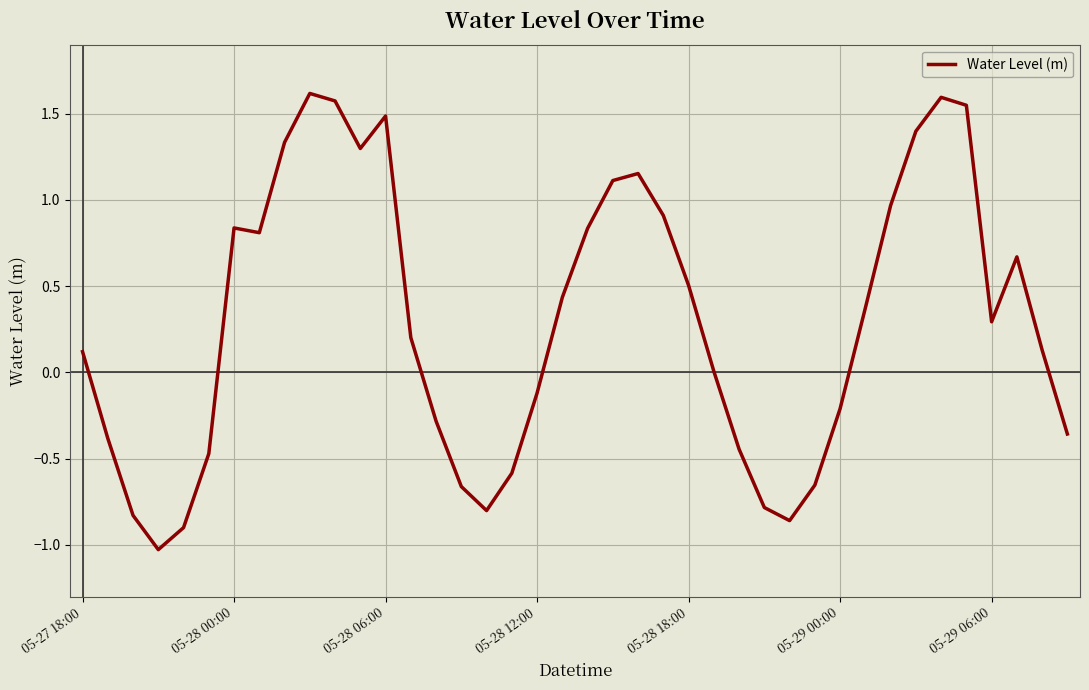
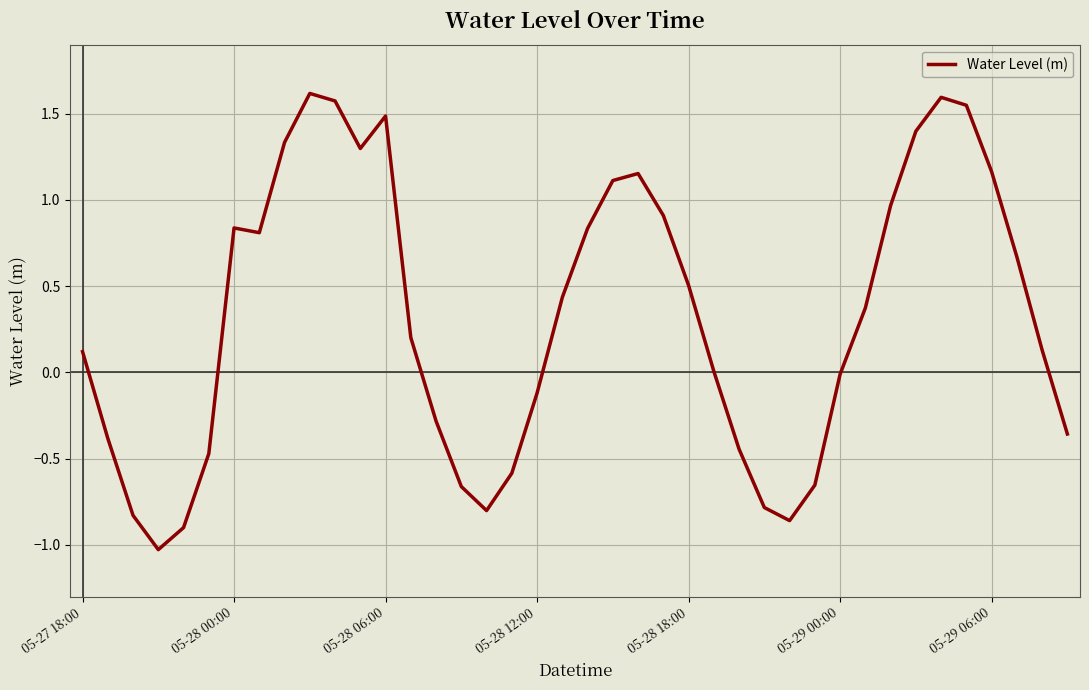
  {
    "05-27 18:00": 0.12,
    "05-28 00:00": 0.84,
    "05-28 06:00": 1.49,
    "05-28 12:00": -0.12,
    "05-28 18:00": 0.50,
-   "05-29 00:00": -0.21,
-   "05-29 06:00": 0.29
+   "05-29 00:00": -0.01,
+   "05-29 06:00": 1.16
  }
